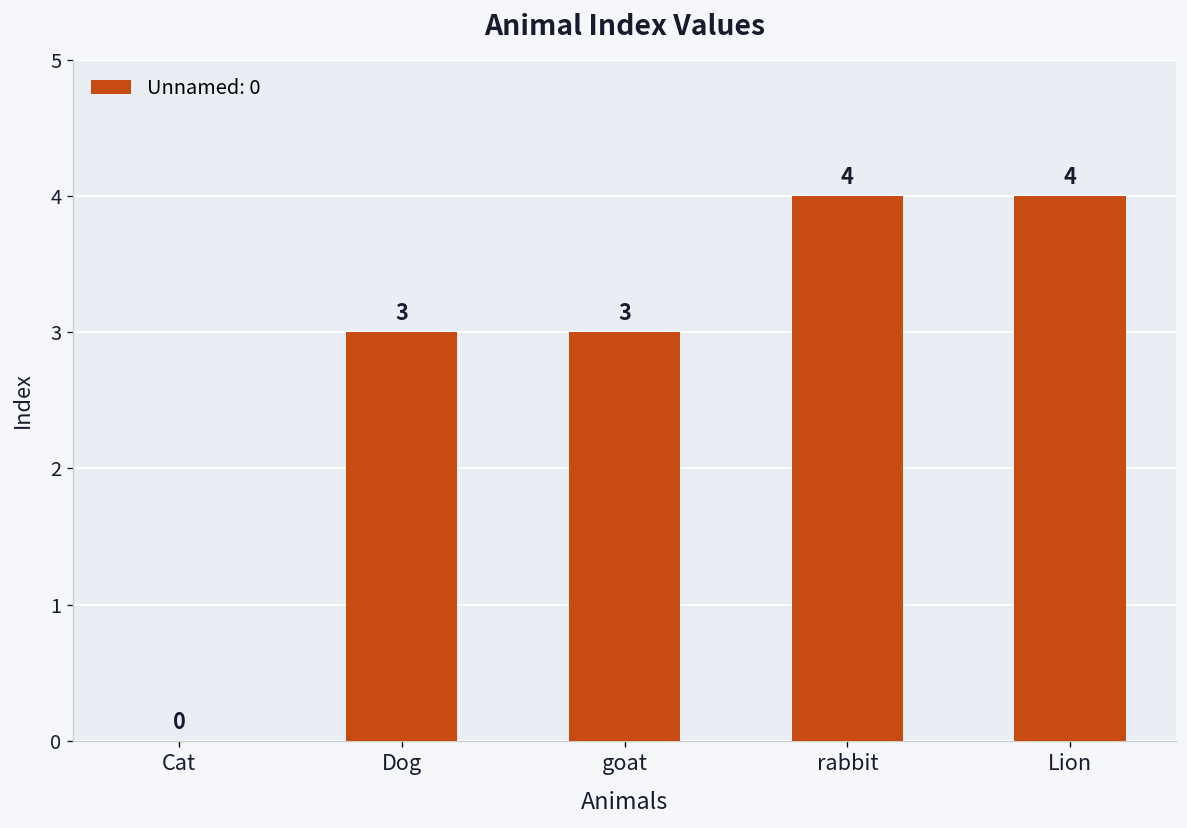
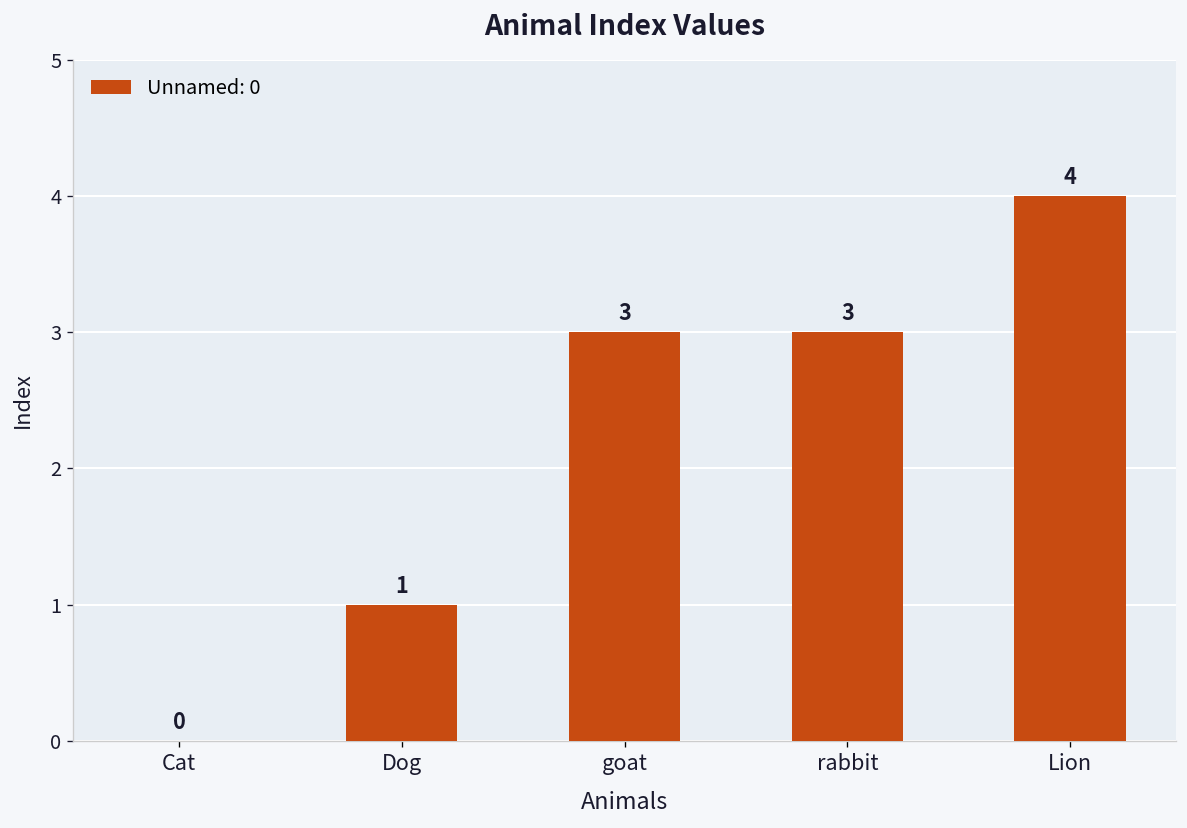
  {
    "Cat": 0,
-   "Dog": 3,
+   "Dog": 1,
    "goat": 3,
-   "rabbit": 4,
+   "rabbit": 3,
    "Lion": 4
  }
